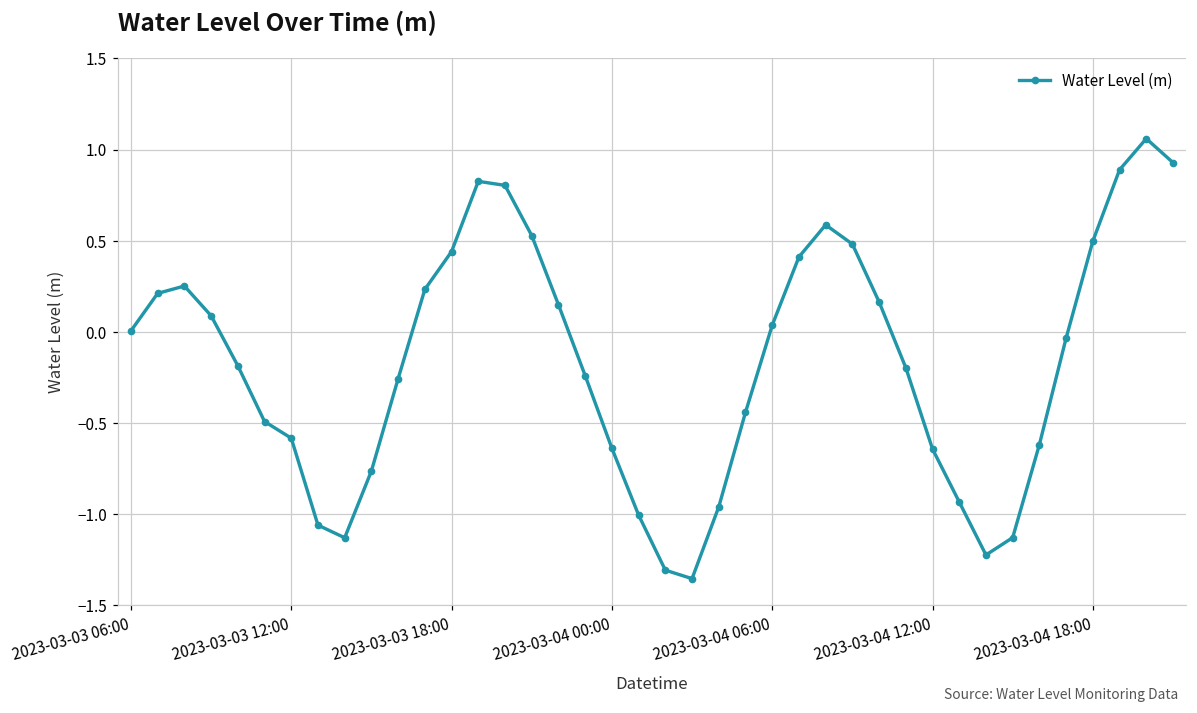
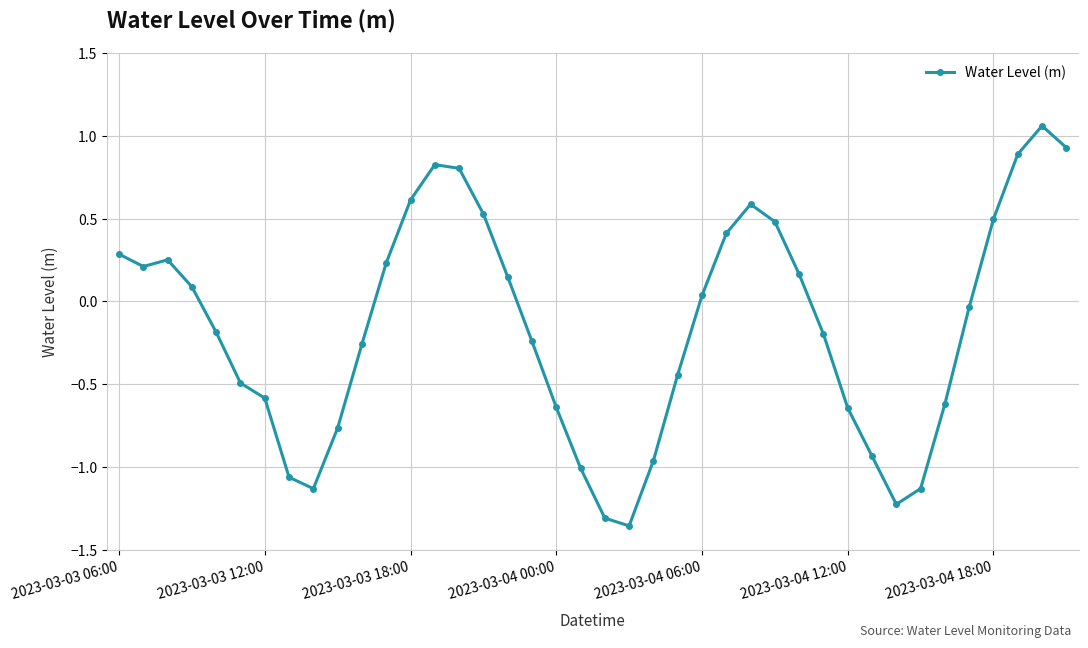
  {
-   "2023-03-03 06:00": 0.00,
+   "2023-03-03 06:00": 0.29,
    "2023-03-03 12:00": -0.58,
-   "2023-03-03 18:00": 0.44,
+   "2023-03-03 18:00": 0.61,
    "2023-03-04 00:00": -0.64,
    "2023-03-04 06:00": 0.04,
    "2023-03-04 12:00": -0.64,
    "2023-03-04 18:00": 0.50
  }
